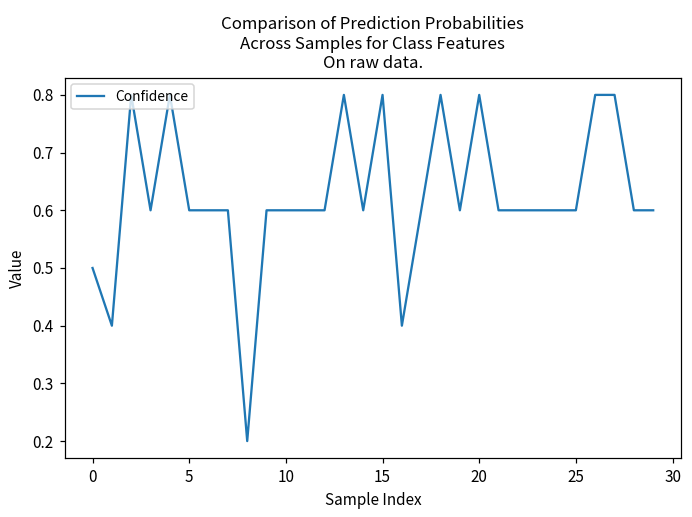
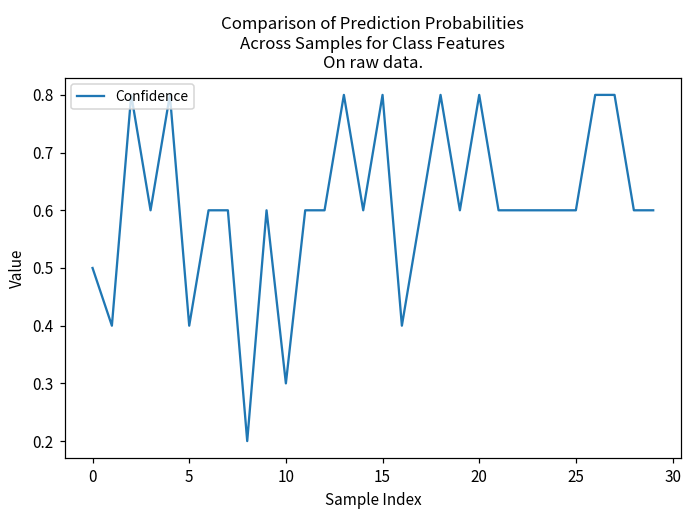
  {
    "0": 0.5,
-   "5": 0.6,
-   "10": 0.6,
+   "5": 0.4,
+   "10": 0.3,
    "15": 0.8,
    "20": 0.8,
    "25": 0.6
  }
